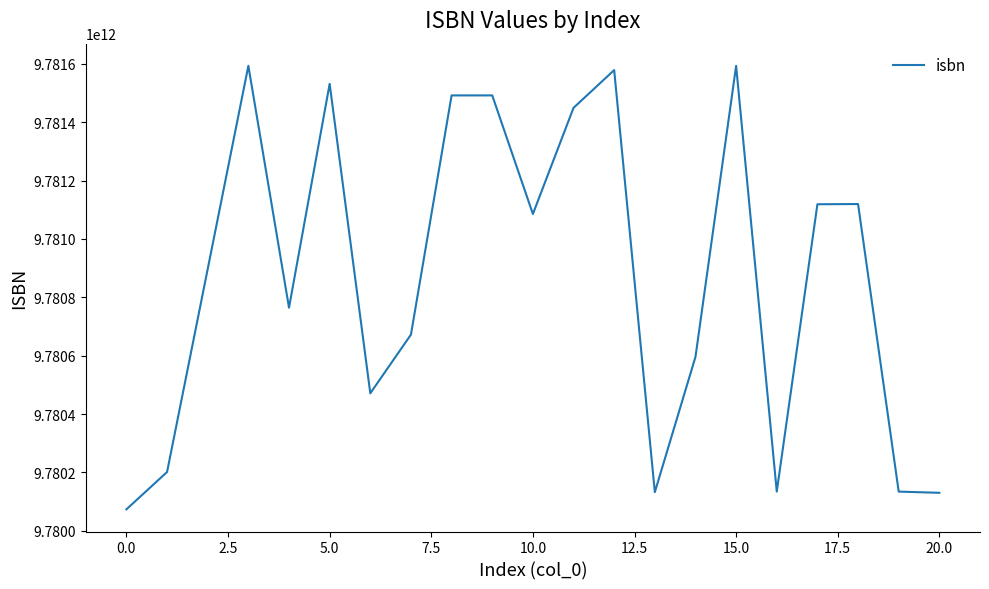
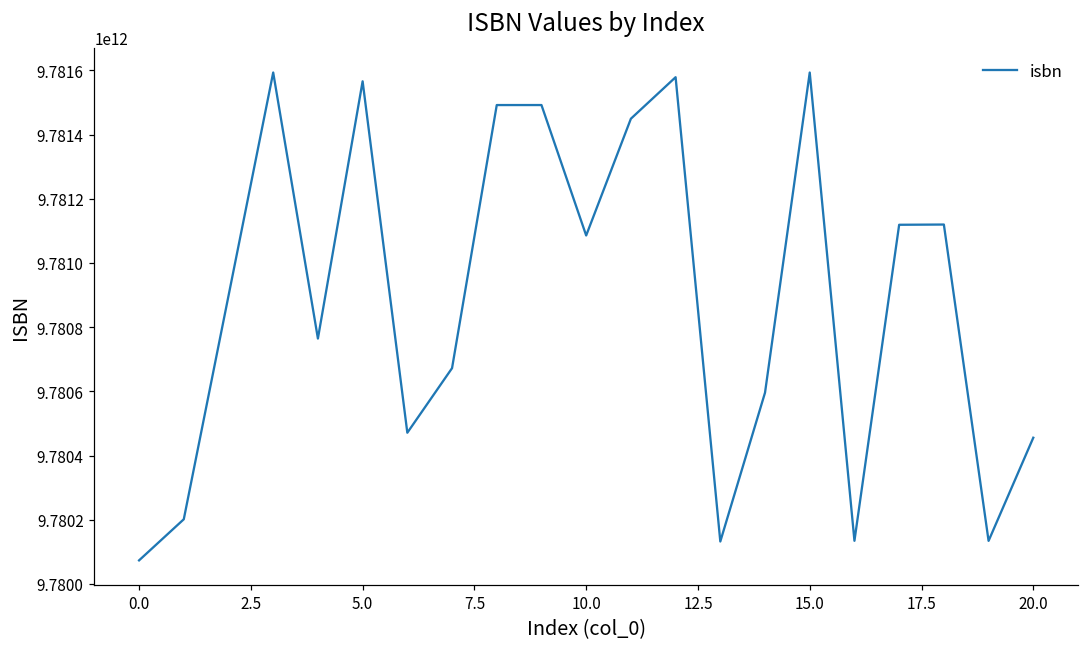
  {
    "0.0": 9780070000000,
-   "5.0": 9781530000000,
+   "5.0": 9781570000000,
    "10.0": 9781090000000,
    "15.0": 9781590000000,
-   "20.0": 9780130000000
+   "20.0": 9780460000000
  }
